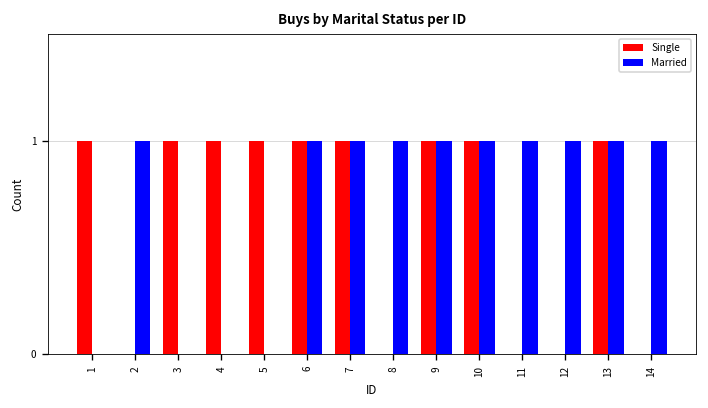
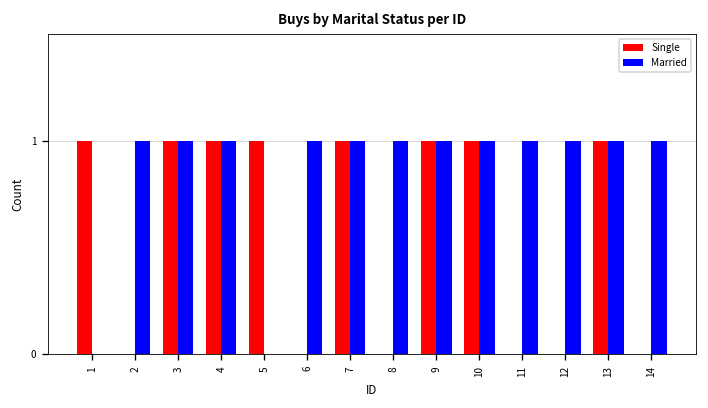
  {
    "Single": {
      "1": 1,
      "2": 0,
      "3": 1,
      "4": 1,
      "5": 1,
-     "6": 1,
+     "6": 0,
      "7": 1,
      "8": 0,
      "9": 1,
      "10": 1,
      "11": 0,
      "12": 0,
      "13": 1,
      "14": 0
    },
    "Married": {
      "1": 0,
      "2": 1,
-     "3": 0,
-     "4": 0,
+     "3": 1,
+     "4": 1,
      "5": 0,
      "6": 1,
      "7": 1,
      "8": 1,
      "9": 1,
      "10": 1,
      "11": 1,
      "12": 1,
      "13": 1,
      "14": 1
    }
  }
